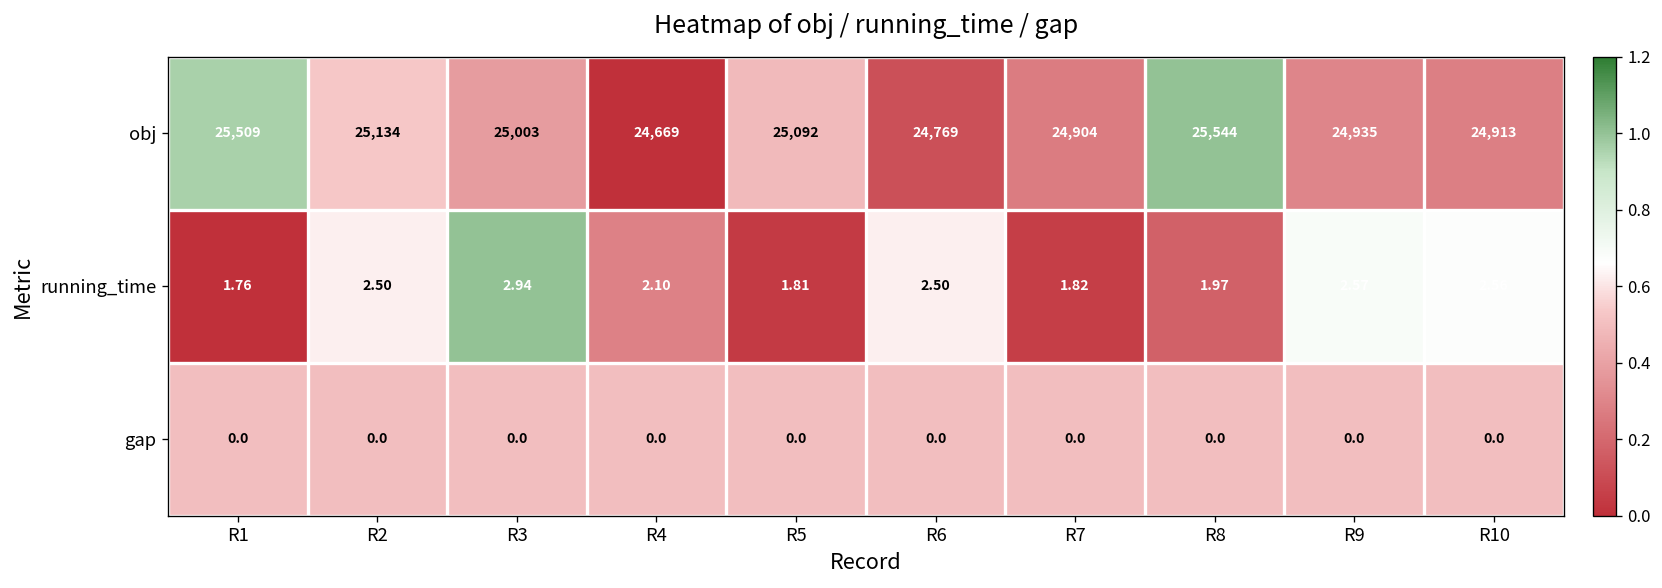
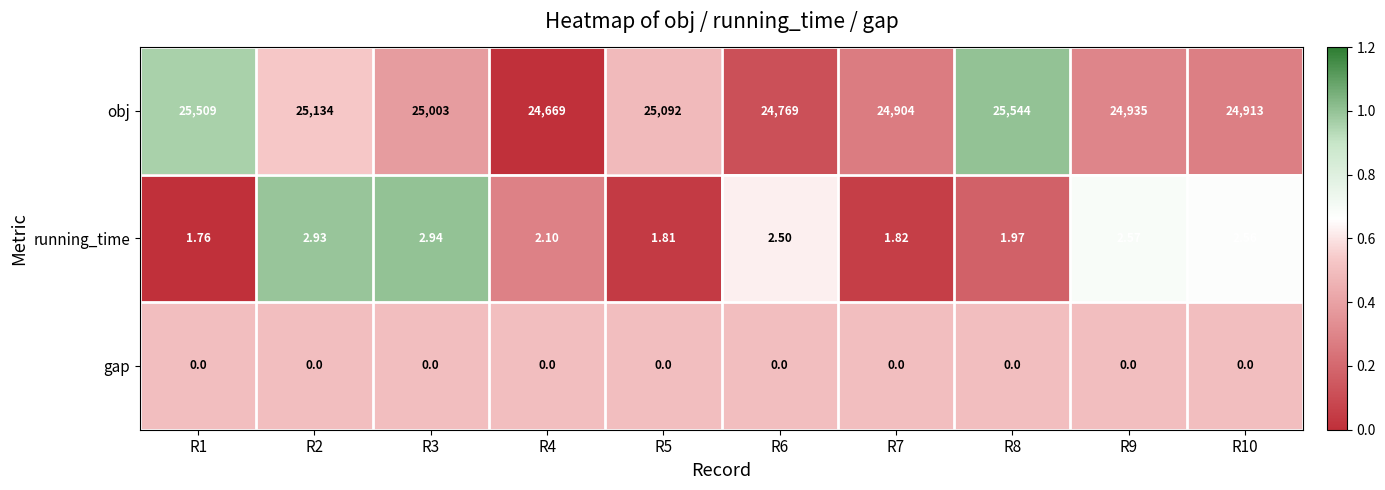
  {
    "obj": {
      "R1": "25,509",
      "R2": "25,134",
      "R3": "25,003",
      "R4": "24,669",
      "R5": "25,092",
      "R6": "24,769",
      "R7": "24,904",
      "R8": "25,544",
      "R9": "24,935",
      "R10": "24,913"
    },
    "running_time": {
      "R1": "1.76",
-     "R2": "2.50",
+     "R2": "2.93",
      "R3": "2.94",
      "R4": "2.10",
      "R5": "1.81",
      "R6": "2.50",
      "R7": "1.82",
      "R8": "1.97"
    },
    "gap": {
      "R1": "0.0",
      "R2": "0.0",
      "R3": "0.0",
      "R4": "0.0",
      "R5": "0.0",
      "R6": "0.0",
      "R7": "0.0",
      "R8": "0.0",
      "R9": "0.0",
      "R10": "0.0"
    }
  }
